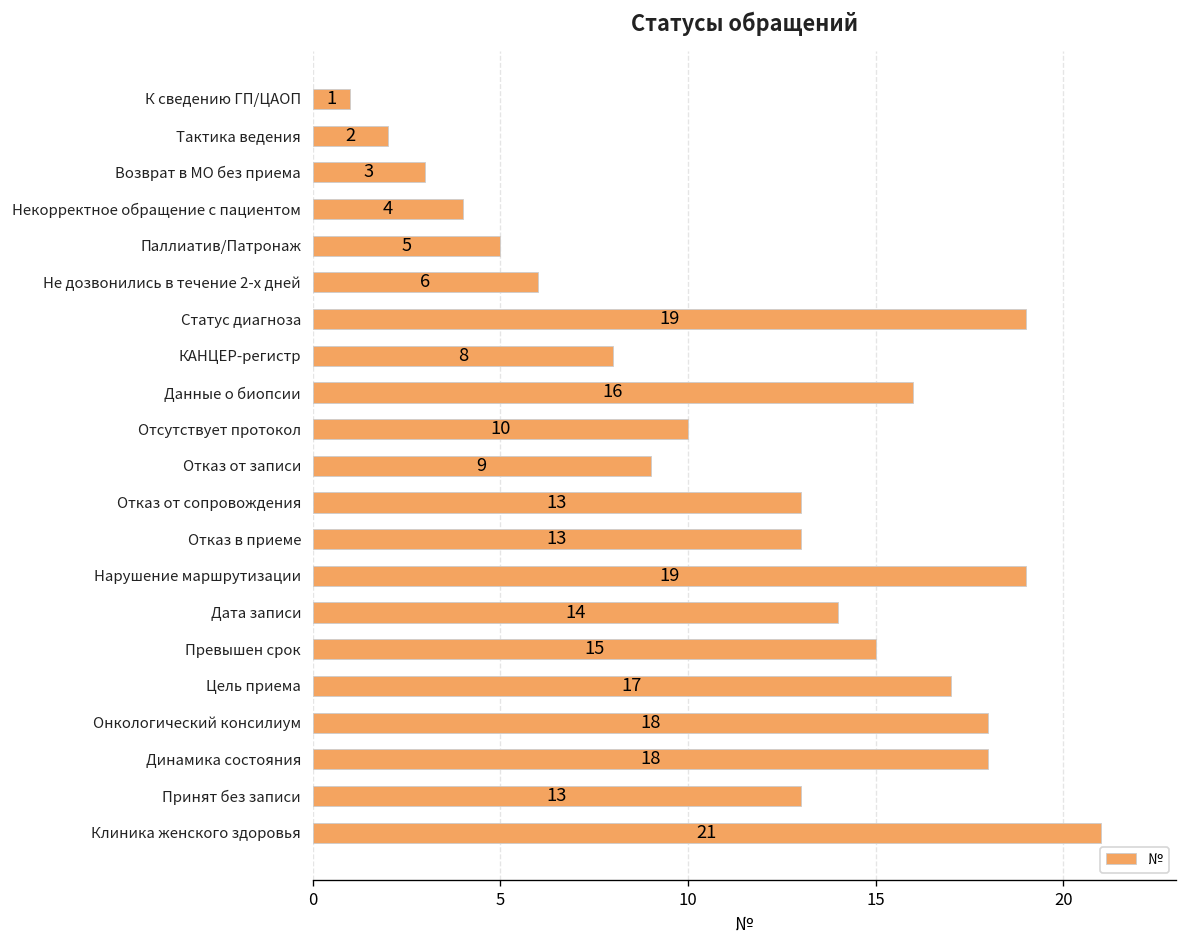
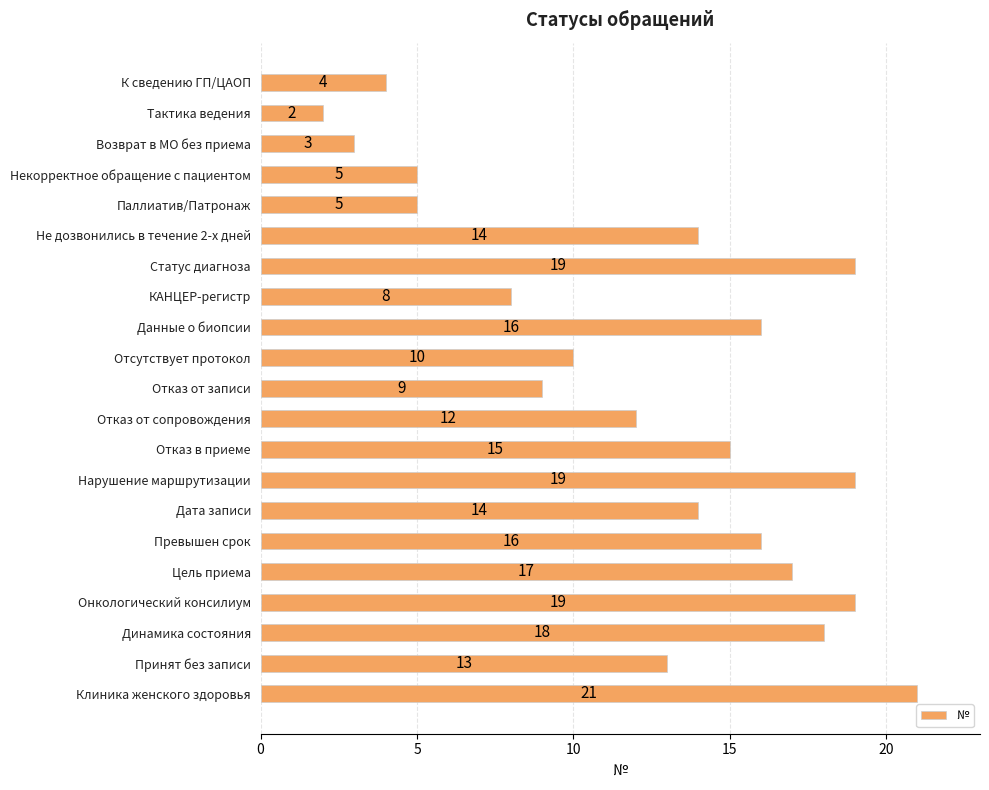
  {
-   "К сведению ГП/ЦАОП": 1,
+   "К сведению ГП/ЦАОП": 4,
    "Тактика ведения": 2,
    "Возврат в МО без приема": 3,
-   "Некорректное обращение с пациентом": 4,
+   "Некорректное обращение с пациентом": 5,
    "Паллиатив/Патронаж": 5,
-   "Не дозвонились в течение 2-х дней": 6,
+   "Не дозвонились в течение 2-х дней": 14,
    "Статус диагноза": 19,
    "КАНЦЕР-регистр": 8,
    "Данные о биопсии": 16,
    "Отсутствует протокол": 10,
    "Отказ от записи": 9,
-   "Отказ от сопровождения": 13,
-   "Отказ в приеме": 13,
+   "Отказ от сопровождения": 12,
+   "Отказ в приеме": 15,
    "Нарушение маршрутизации": 19,
    "Дата записи": 14,
-   "Превышен срок": 15,
+   "Превышен срок": 16,
    "Цель приема": 17,
-   "Онкологический консилиум": 18,
+   "Онкологический консилиум": 19,
    "Динамика состояния": 18,
    "Принят без записи": 13,
    "Клиника женского здоровья": 21
  }
